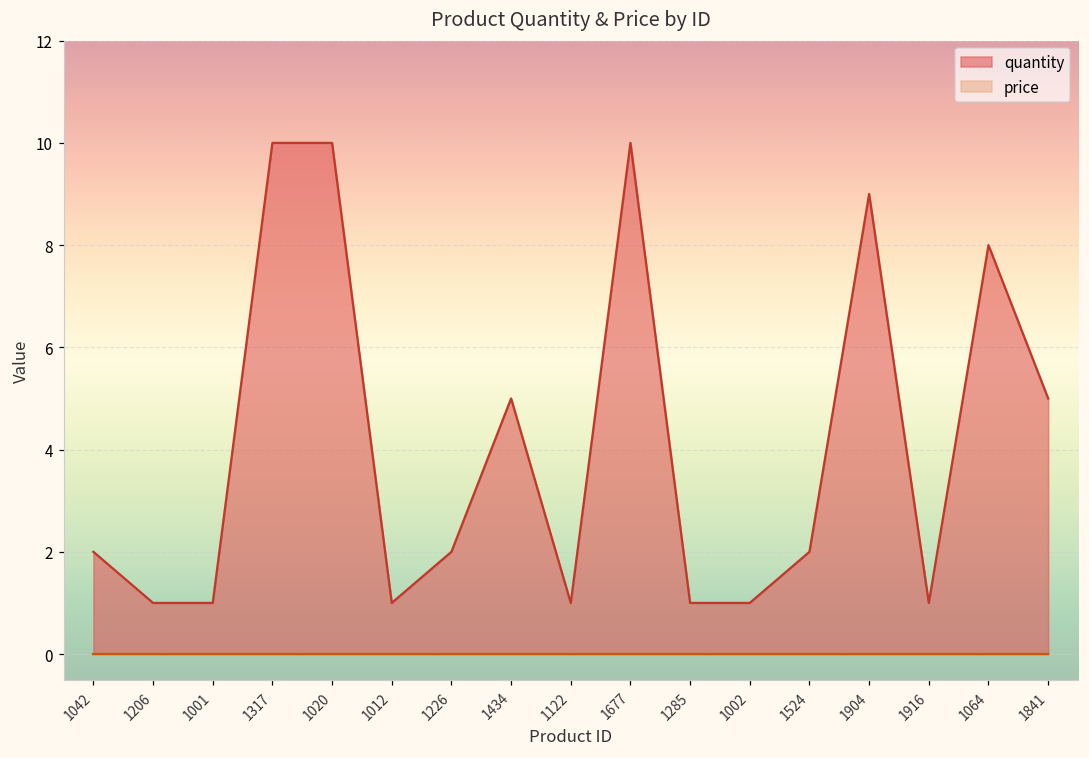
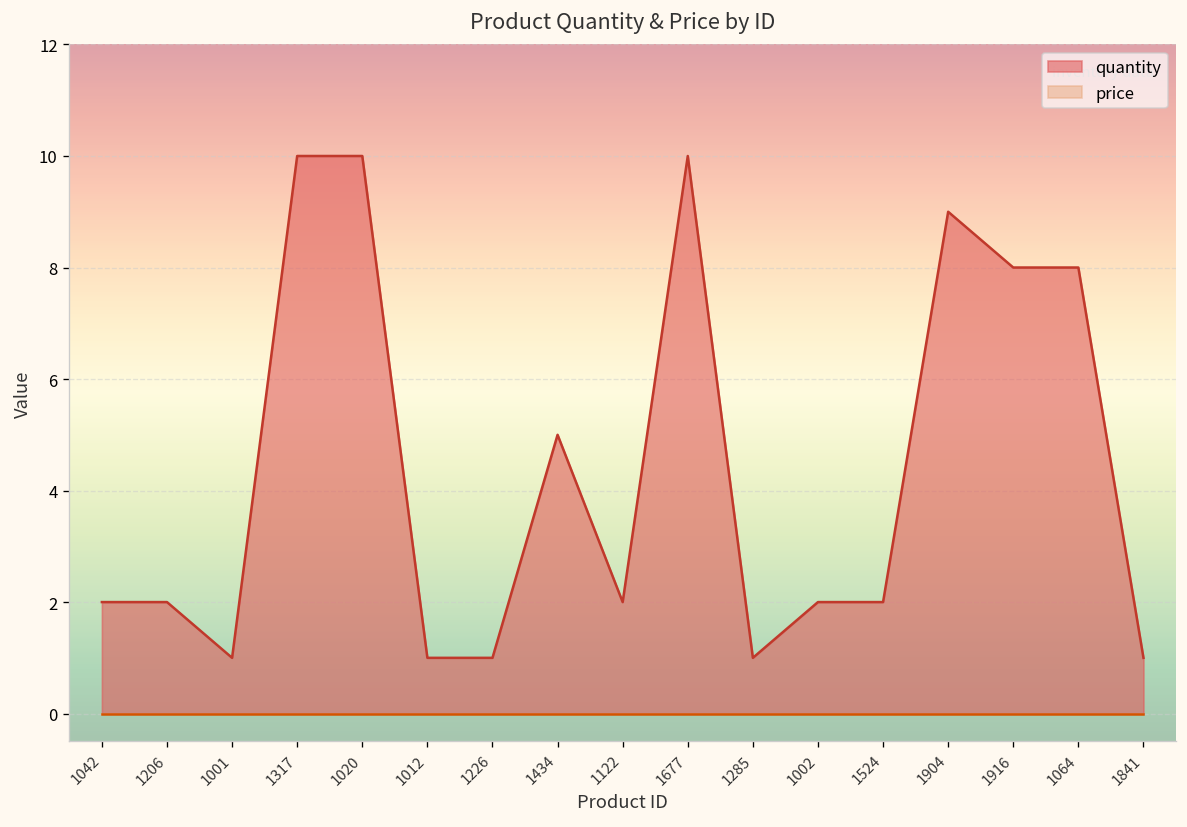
  {
    "quantity": {
      "1042": 2,
-     "1206": 1,
+     "1206": 2,
      "1001": 1,
      "1317": 10,
      "1020": 10,
      "1012": 1,
-     "1226": 2,
+     "1226": 1,
      "1434": 5,
-     "1122": 1,
+     "1122": 2,
      "1677": 10,
      "1285": 1,
-     "1002": 1,
+     "1002": 2,
      "1524": 2,
      "1904": 9,
-     "1916": 1,
+     "1916": 8,
      "1064": 8,
-     "1841": 5
+     "1841": 1
    },
    "price": {
      "1042": 0,
      "1206": 0,
      "1001": 0,
      "1317": 0,
      "1020": 0,
      "1012": 0,
      "1226": 0,
      "1434": 0,
      "1122": 0,
      "1677": 0,
      "1285": 0,
      "1002": 0,
      "1524": 0,
      "1904": 0,
      "1916": 0,
      "1064": 0,
      "1841": 0
    }
  }
